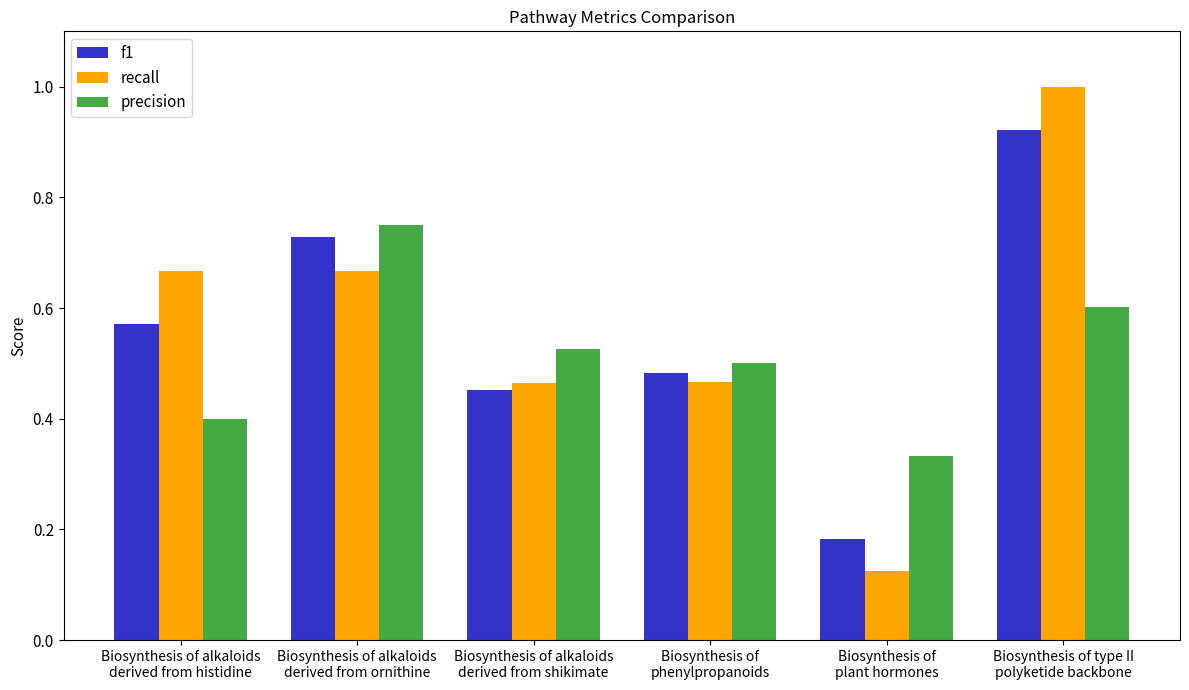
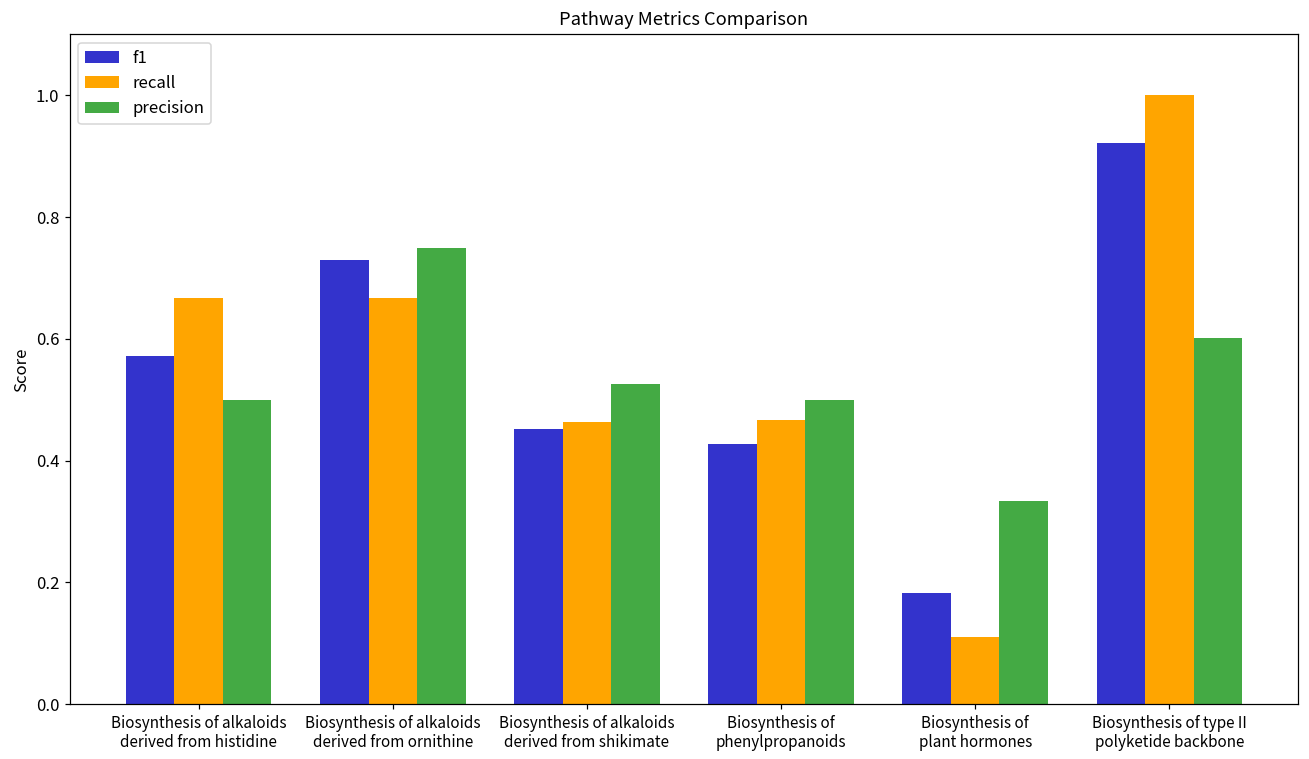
  {
    "f1": {
      "Biosynthesis of alkaloids derived from histidine": 0.57,
      "Biosynthesis of alkaloids derived from ornithine": 0.73,
      "Biosynthesis of alkaloids derived from shikimate": 0.45,
-     "Biosynthesis of phenylpropanoids": 0.48,
+     "Biosynthesis of phenylpropanoids": 0.43,
      "Biosynthesis of plant hormones": 0.18,
      "Biosynthesis of type II polyketide backbone": 0.92
    },
    "recall": {
      "Biosynthesis of alkaloids derived from histidine": 0.67,
      "Biosynthesis of alkaloids derived from ornithine": 0.67,
      "Biosynthesis of alkaloids derived from shikimate": 0.46,
      "Biosynthesis of phenylpropanoids": 0.47,
-     "Biosynthesis of plant hormones": 0.13,
+     "Biosynthesis of plant hormones": 0.11,
      "Biosynthesis of type II polyketide backbone": 1.00
    },
    "precision": {
-     "Biosynthesis of alkaloids derived from histidine": 0.4,
+     "Biosynthesis of alkaloids derived from histidine": 0.5,
      "Biosynthesis of alkaloids derived from ornithine": 0.75,
      "Biosynthesis of alkaloids derived from shikimate": 0.53,
      "Biosynthesis of phenylpropanoids": 0.5,
      "Biosynthesis of plant hormones": 0.33,
      "Biosynthesis of type II polyketide backbone": 0.6
    }
  }
